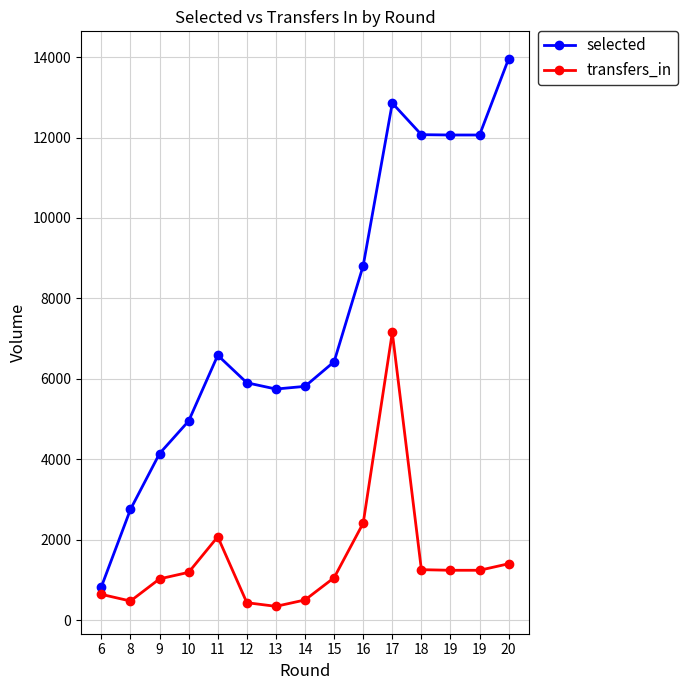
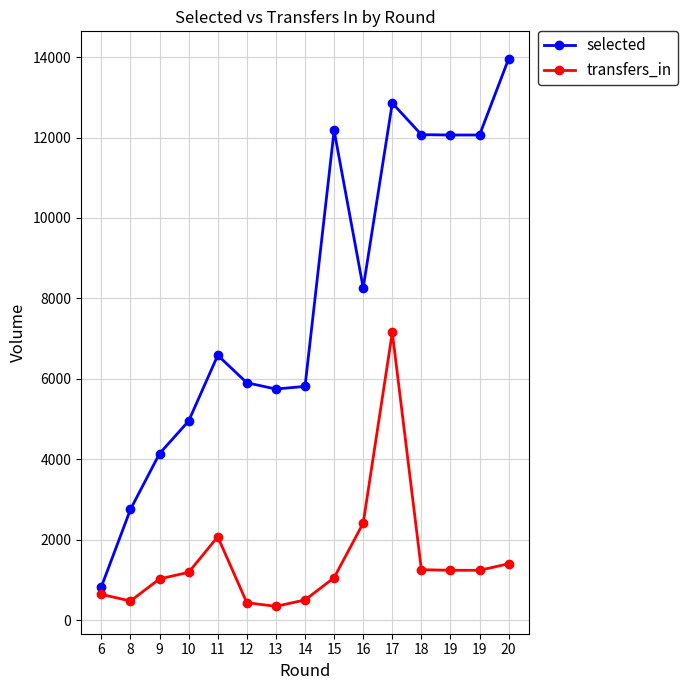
  {
    "selected": {
      "6": 800,
      "8": 2800,
      "9": 4100,
      "10": 5000,
      "11": 6600,
      "12": 5900,
      "13": 5700,
      "14": 5800,
-     "15": 6400,
-     "16": 8800,
+     "15": 12200,
+     "16": 8300,
      "17": 12900,
      "18": 12100,
      "20": 14000
    },
    "transfers_in": {
      "6": 600,
      "8": 500,
      "9": 1000,
      "10": 1200,
      "11": 2100,
      "12": 400,
      "13": 300,
      "14": 500,
      "15": 1100,
      "16": 2400,
      "17": 7200,
      "18": 1300,
      "20": 1400
    }
  }
